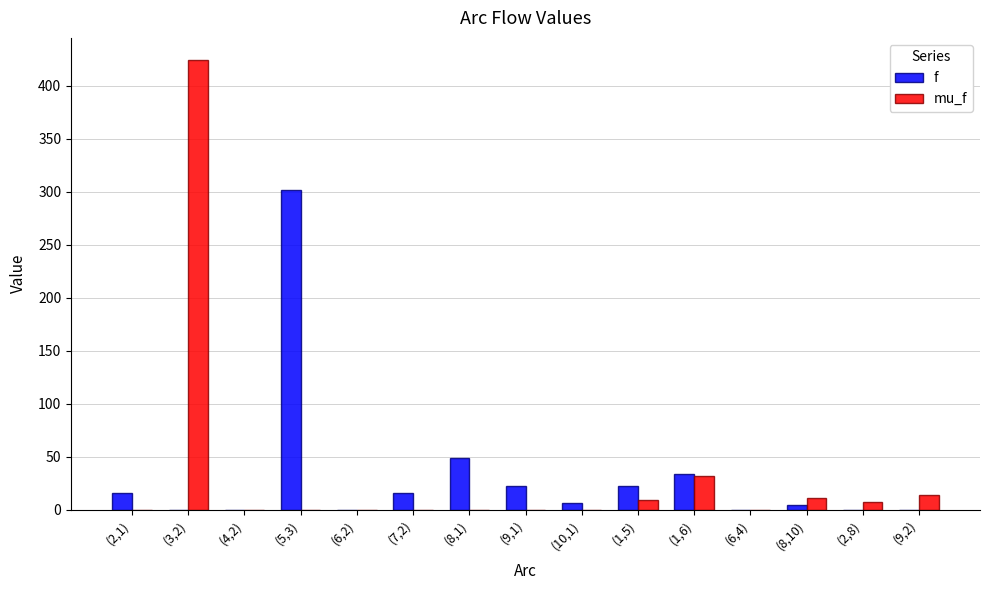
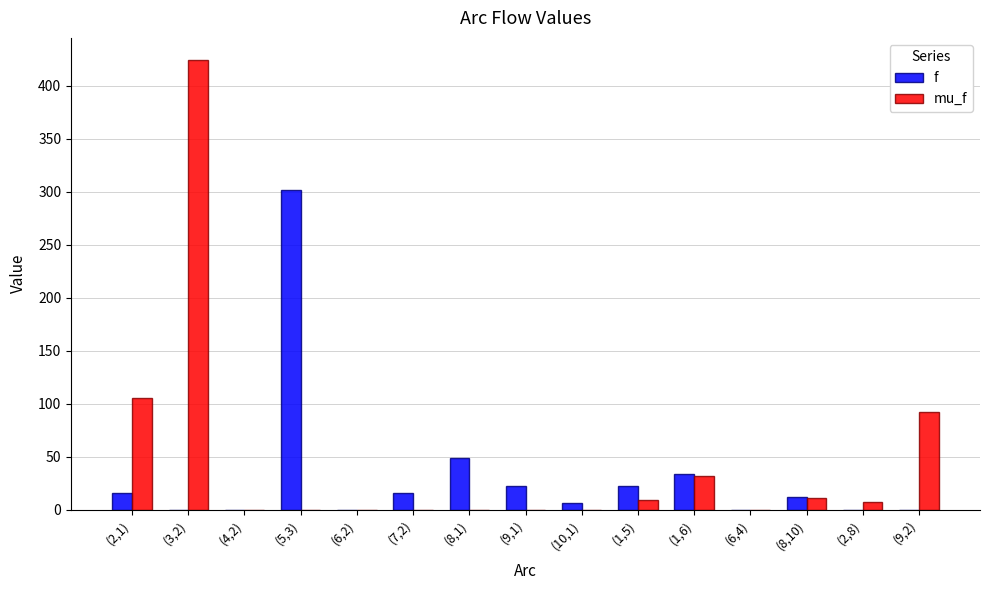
  {
    "f": {
      "(2,1)": 15,
      "(3,2)": 0,
      "(4,2)": 0,
      "(5,3)": 301,
      "(6,2)": 0,
      "(7,2)": 15,
      "(8,1)": 48,
      "(9,1)": 22,
      "(10,1)": 6,
      "(1,5)": 22,
      "(1,6)": 34,
      "(6,4)": 0,
-     "(8,10)": 5,
+     "(8,10)": 12,
      "(2,8)": 0,
      "(9,2)": 0
    },
    "mu_f": {
-     "(2,1)": 0,
+     "(2,1)": 105,
      "(3,2)": 424,
      "(5,3)": 0,
      "(6,2)": 0,
      "(7,2)": 0,
      "(8,1)": 0,
      "(9,1)": 0,
      "(10,1)": 0,
      "(1,5)": 9,
      "(1,6)": 32,
      "(6,4)": 0,
      "(8,10)": 11,
      "(2,8)": 7,
-     "(9,2)": 13
+     "(9,2)": 92
    }
  }
